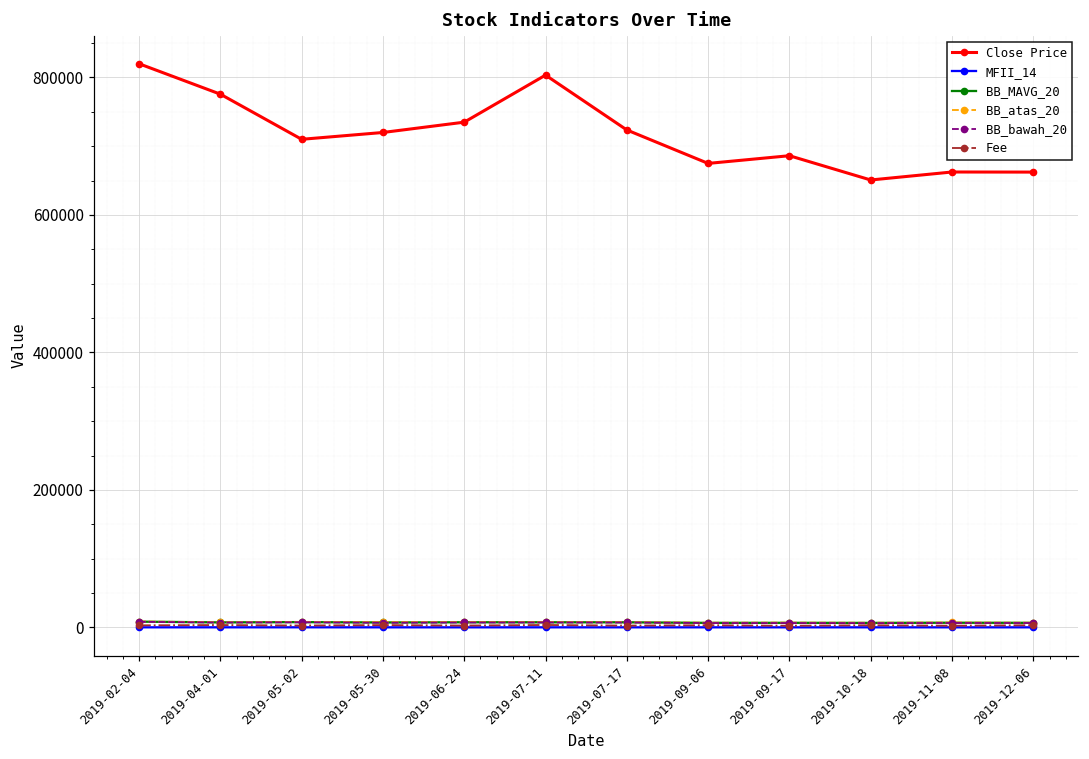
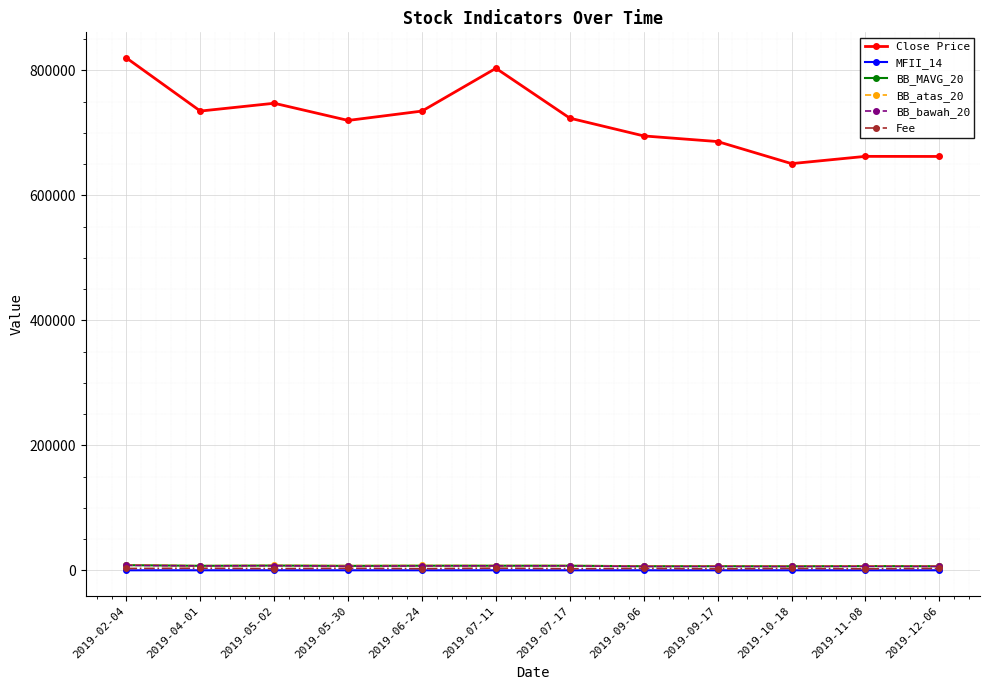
  {
    "Close Price": {
      "2019-02-04": 820000,
-     "2019-04-01": 780000,
-     "2019-05-02": 710000,
+     "2019-04-01": 740000,
+     "2019-05-02": 750000,
      "2019-05-30": 720000,
      "2019-06-24": 740000,
      "2019-07-11": 800000,
      "2019-07-17": 720000,
-     "2019-09-06": 680000,
+     "2019-09-06": 700000,
      "2019-09-17": 690000,
      "2019-10-18": 650000,
      "2019-11-08": 660000,
      "2019-12-06": 660000
    }
  }
